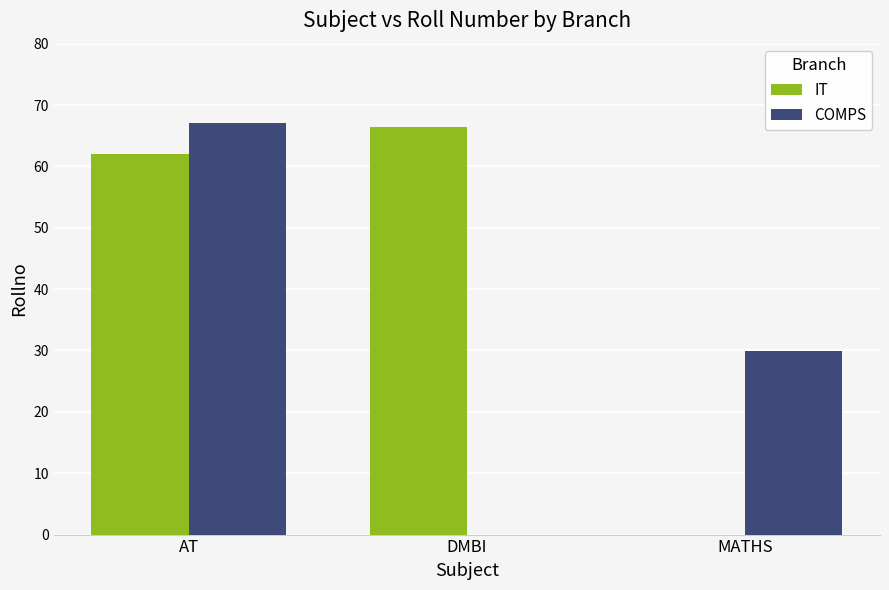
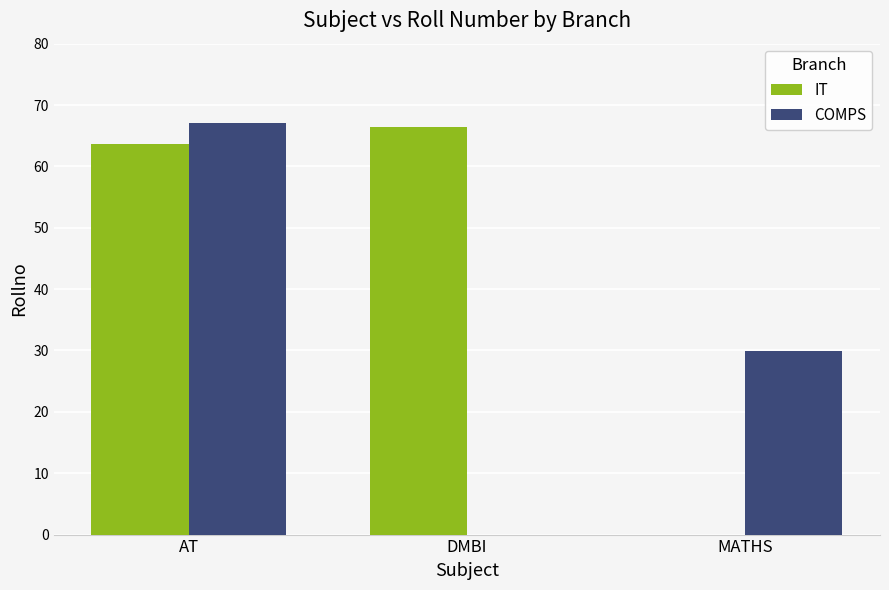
  {
    "IT": {
-     "AT": 62,
+     "AT": 64,
      "DMBI": 66,
      "MATHS": 0
    },
    "COMPS": {
      "AT": 67,
      "DMBI": 0,
      "MATHS": 30
    }
  }
